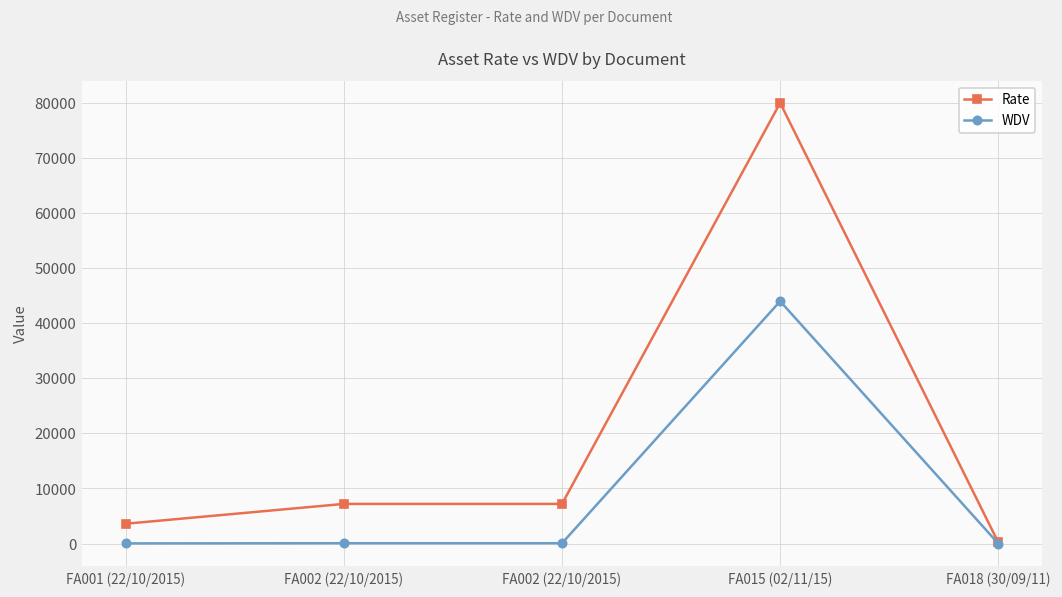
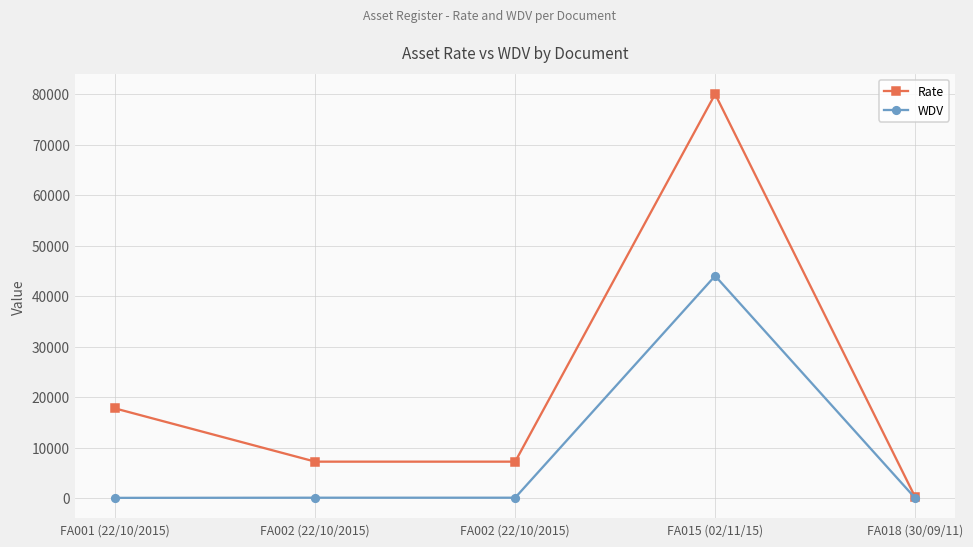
  {
    "Rate": {
-     "FA001 (22/10/2015)": 4000,
+     "FA001 (22/10/2015)": 18000,
      "FA015 (02/11/15)": 80000
    },
    "WDV": {
      "FA001 (22/10/2015)": 0,
      "FA015 (02/11/15)": 44000
    }
  }
